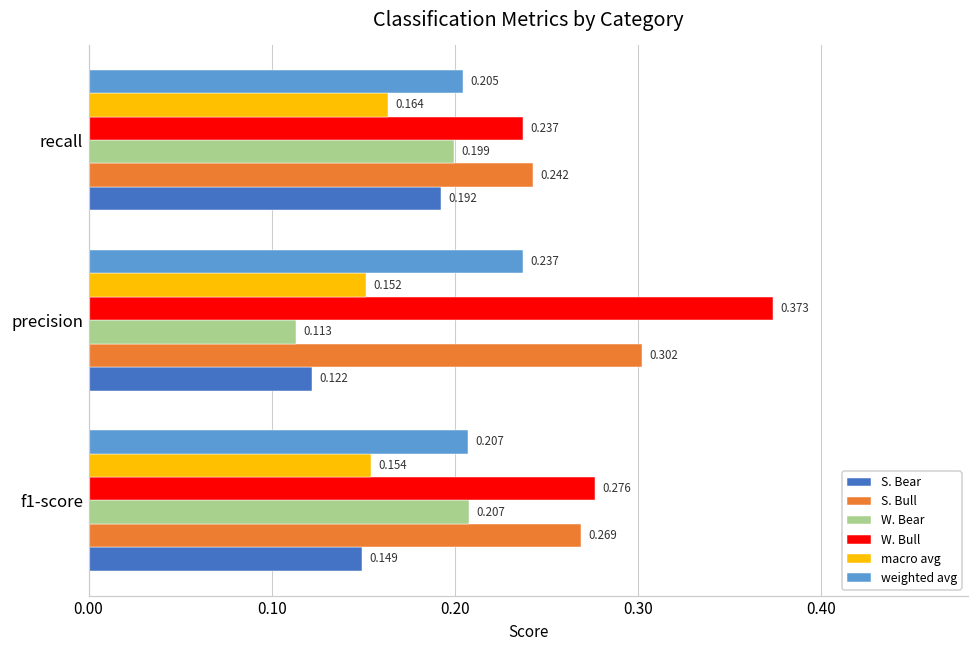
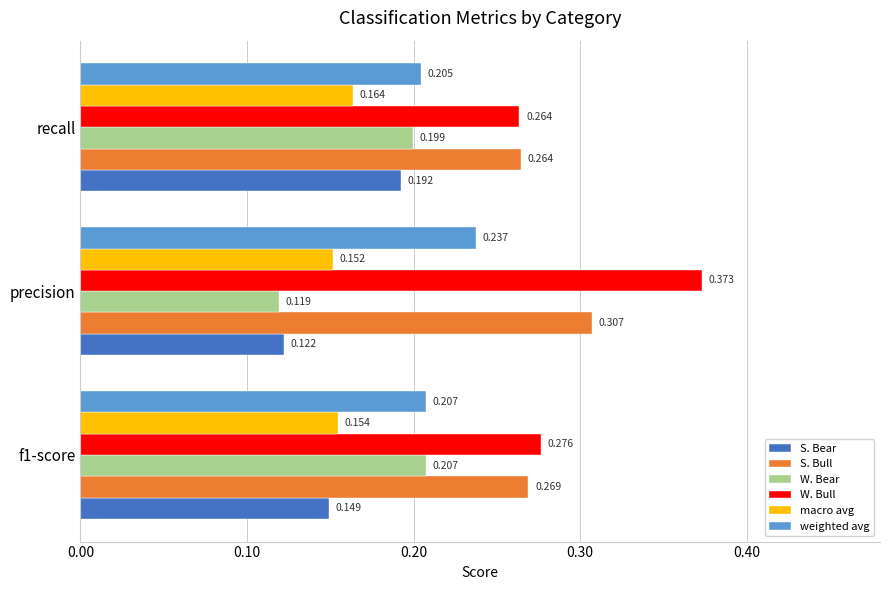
  {
    "S. Bull": {
-     "recall": 0.242,
-     "precision": 0.302,
+     "recall": 0.264,
+     "precision": 0.307,
      "f1-score": 0.269
    },
    "W. Bear": {
      "recall": 0.199,
-     "precision": 0.113,
+     "precision": 0.119,
      "f1-score": 0.207
    },
    "W. Bull": {
-     "recall": 0.237,
+     "recall": 0.264,
      "precision": 0.373,
      "f1-score": 0.276
    },
    "macro avg": {
      "recall": 0.164,
      "precision": 0.152,
      "f1-score": 0.154
    }
  }
